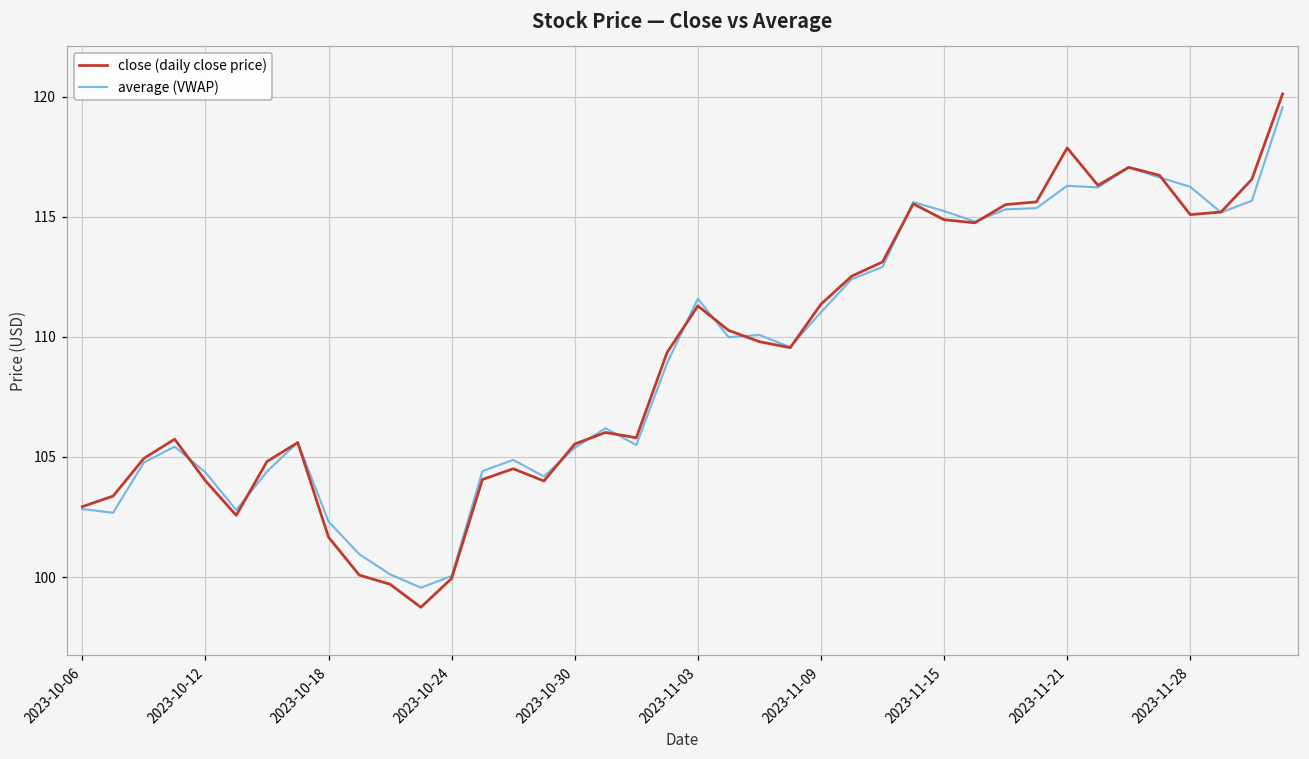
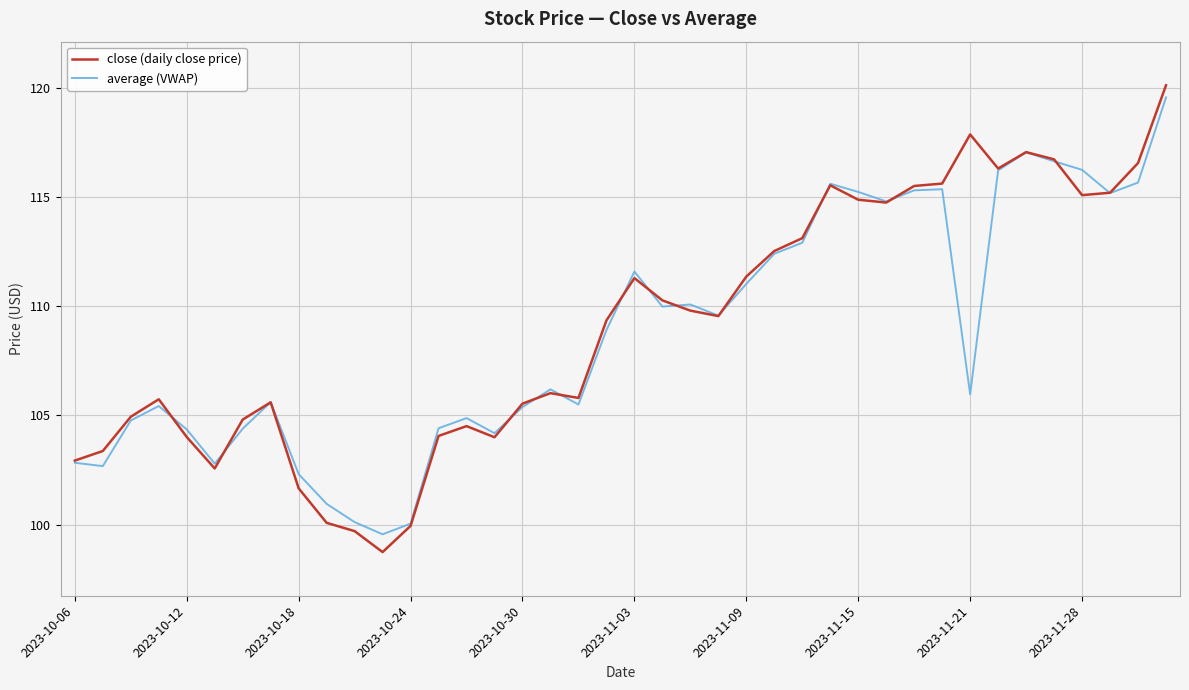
  {
    "close (daily close price)": {
      "2023-10-12": 104.0,
      "2023-10-18": 101.7,
      "2023-10-30": 105.5,
      "2023-11-03": 111.3,
      "2023-11-09": 111.4,
      "2023-11-15": 114.9,
      "2023-11-21": 117.9,
      "2023-11-28": 115.1
    },
    "average (VWAP)": {
      "2023-10-12": 104.4,
      "2023-10-18": 102.3,
      "2023-10-30": 105.4,
      "2023-11-03": 111.6,
      "2023-11-09": 111.0,
      "2023-11-15": 115.2,
-     "2023-11-21": 116.3,
+     "2023-11-21": 106.0,
      "2023-11-28": 116.2
    }
  }
